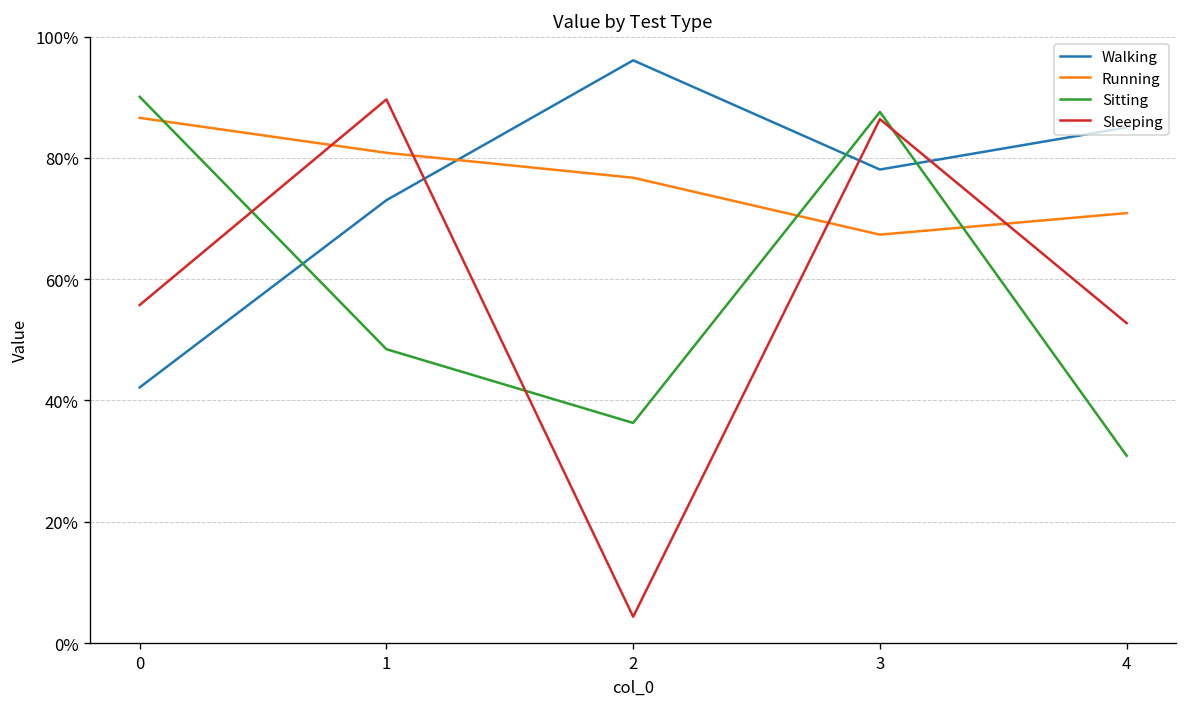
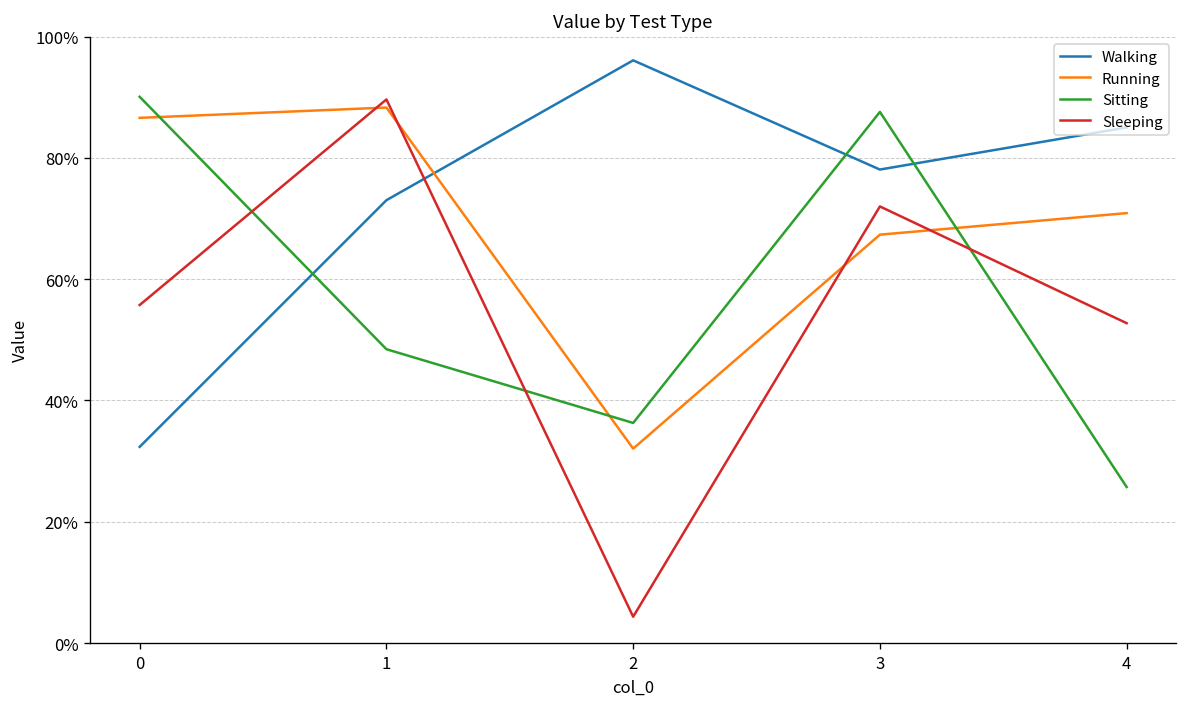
  {
    "Walking": {
-     "0": "42%",
+     "0": "32%",
      "1": "73%",
      "2": "96%",
      "3": "78%"
    },
    "Running": {
      "0": "87%",
-     "1": "81%",
-     "2": "77%",
+     "1": "88%",
+     "2": "32%",
      "3": "67%",
      "4": "71%"
    },
    "Sitting": {
      "0": "90%",
      "1": "48%",
      "2": "36%",
      "3": "88%",
-     "4": "31%"
+     "4": "26%"
    },
    "Sleeping": {
      "0": "56%",
      "1": "90%",
      "2": "4%",
-     "3": "86%",
+     "3": "72%",
      "4": "53%"
    }
  }
